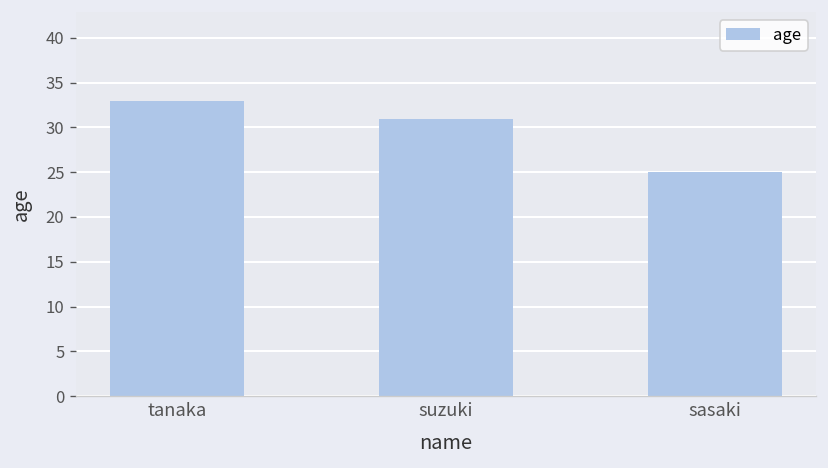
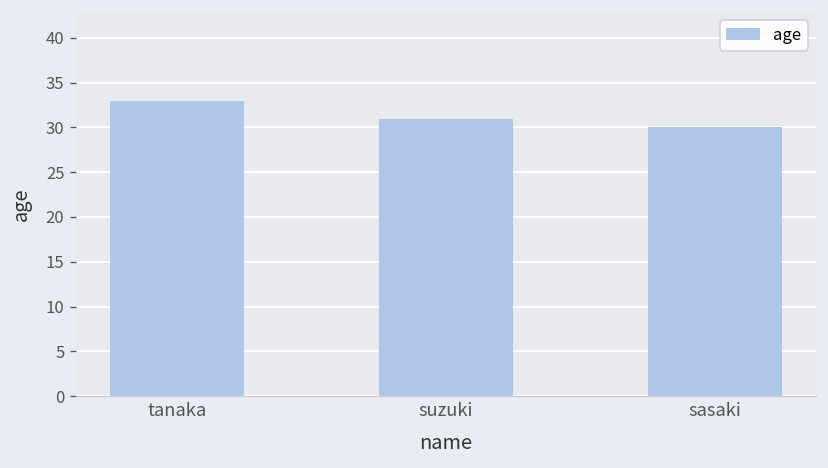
  {
    "tanaka": 33,
    "suzuki": 31,
-   "sasaki": 25
+   "sasaki": 30
  }
